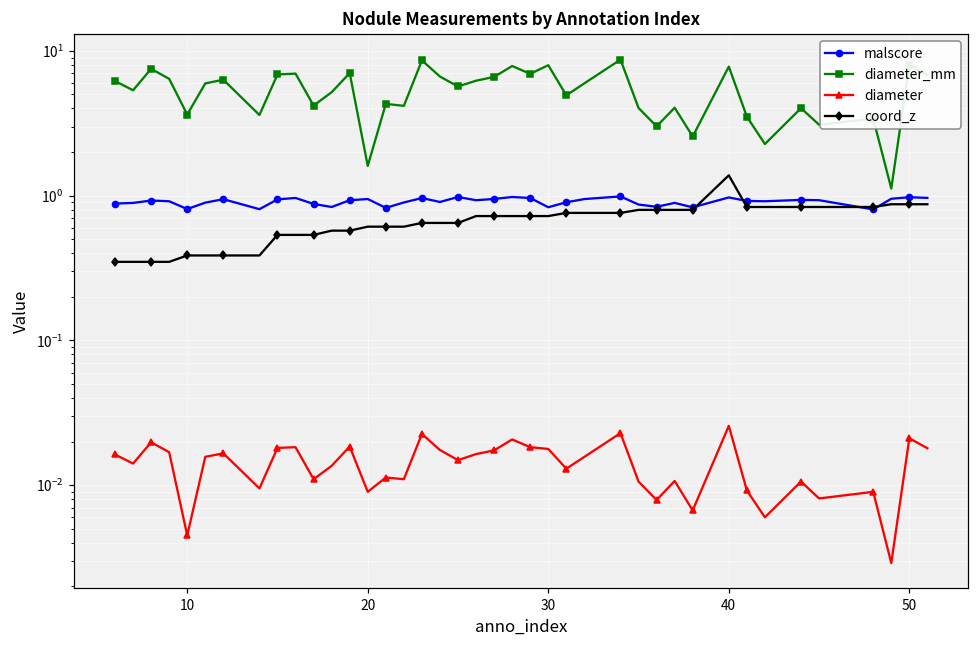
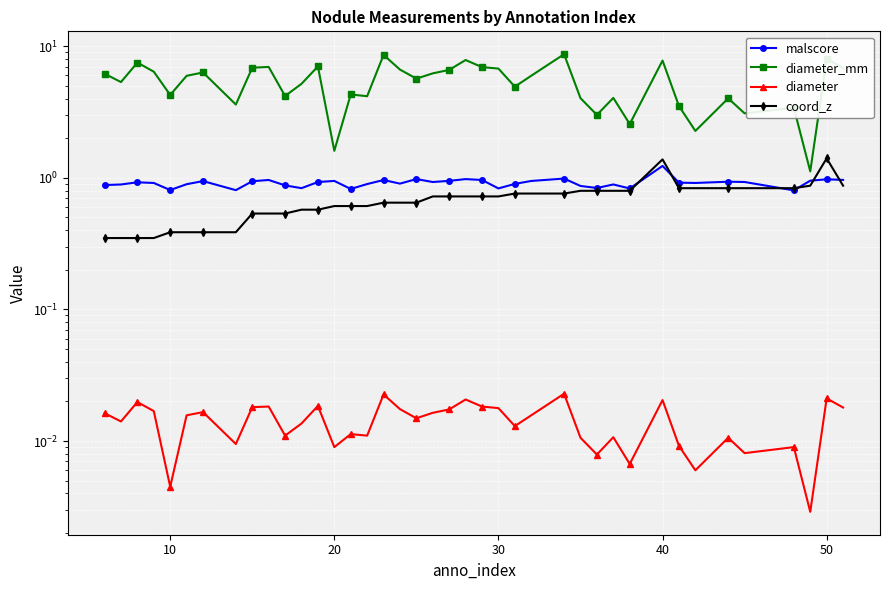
  {
    "malscore": {
      "10": 0.8,
      "20": 0.9,
      "30": 0.8,
-     "40": 1.0,
+     "40": 1.2,
      "50": 1.0
    },
    "diameter_mm": {
-     "10": 3.6,
+     "10": 4.3,
      "20": 1.6,
-     "30": 8,
+     "30": 7,
      "40": 8
    },
    "diameter": {
      "10": 0.0045,
      "20": 0.009,
      "30": 0.018,
-     "40": 0.026,
+     "40": 0.021,
      "50": 0.021
    },
    "coord_z": {
      "10": 0.4,
      "20": 0.6,
      "30": 0.7,
      "40": 1.4,
-     "50": 0.9
+     "50": 1.4
    }
  }
